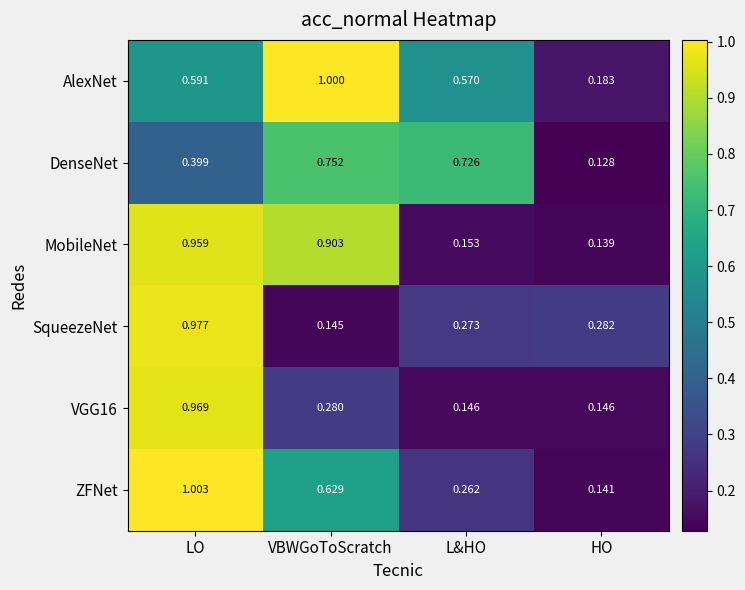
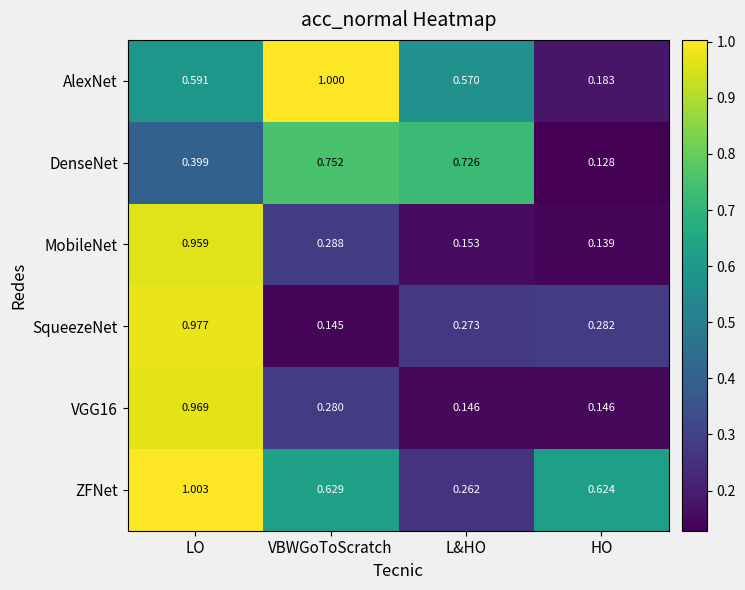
  {
    "AlexNet": {
      "LO": 0.591,
      "VBWGoToScratch": 1.000,
      "L&HO": 0.570,
      "HO": 0.183
    },
    "DenseNet": {
      "LO": 0.399,
      "VBWGoToScratch": 0.752,
      "L&HO": 0.726,
      "HO": 0.128
    },
    "MobileNet": {
      "LO": 0.959,
-     "VBWGoToScratch": 0.903,
+     "VBWGoToScratch": 0.288,
      "L&HO": 0.153,
      "HO": 0.139
    },
    "SqueezeNet": {
      "LO": 0.977,
      "VBWGoToScratch": 0.145,
      "L&HO": 0.273,
      "HO": 0.282
    },
    "VGG16": {
      "LO": 0.969,
      "VBWGoToScratch": 0.280,
      "L&HO": 0.146,
      "HO": 0.146
    },
    "ZFNet": {
      "LO": 1.003,
      "VBWGoToScratch": 0.629,
      "L&HO": 0.262,
-     "HO": 0.141
+     "HO": 0.624
    }
  }
